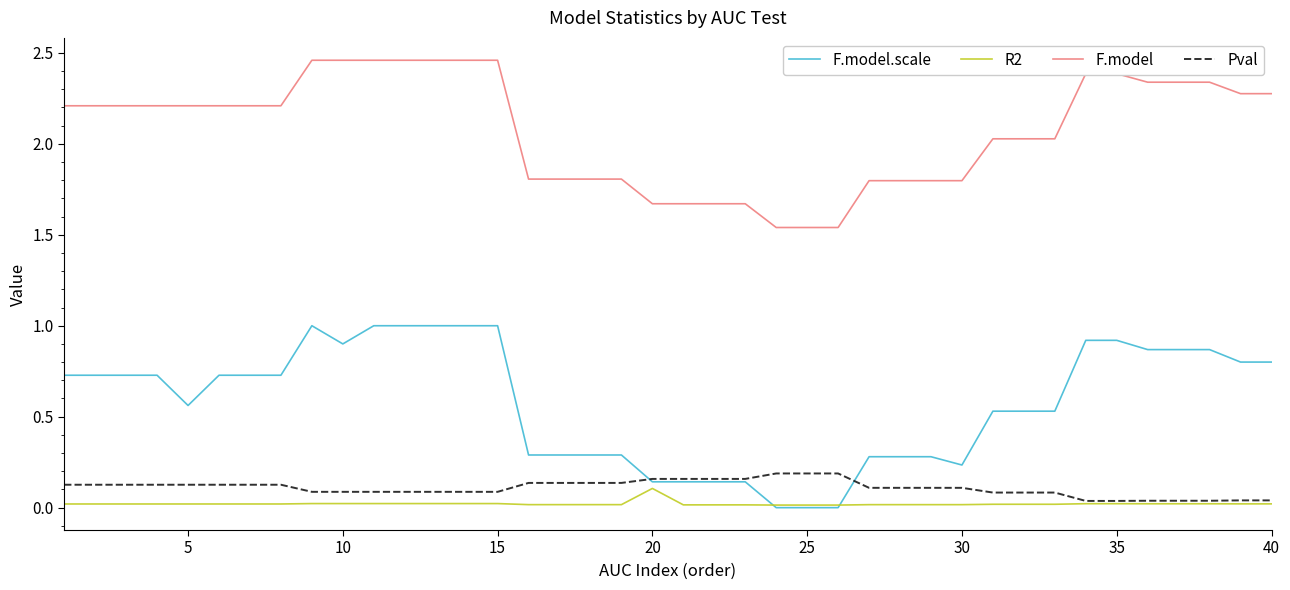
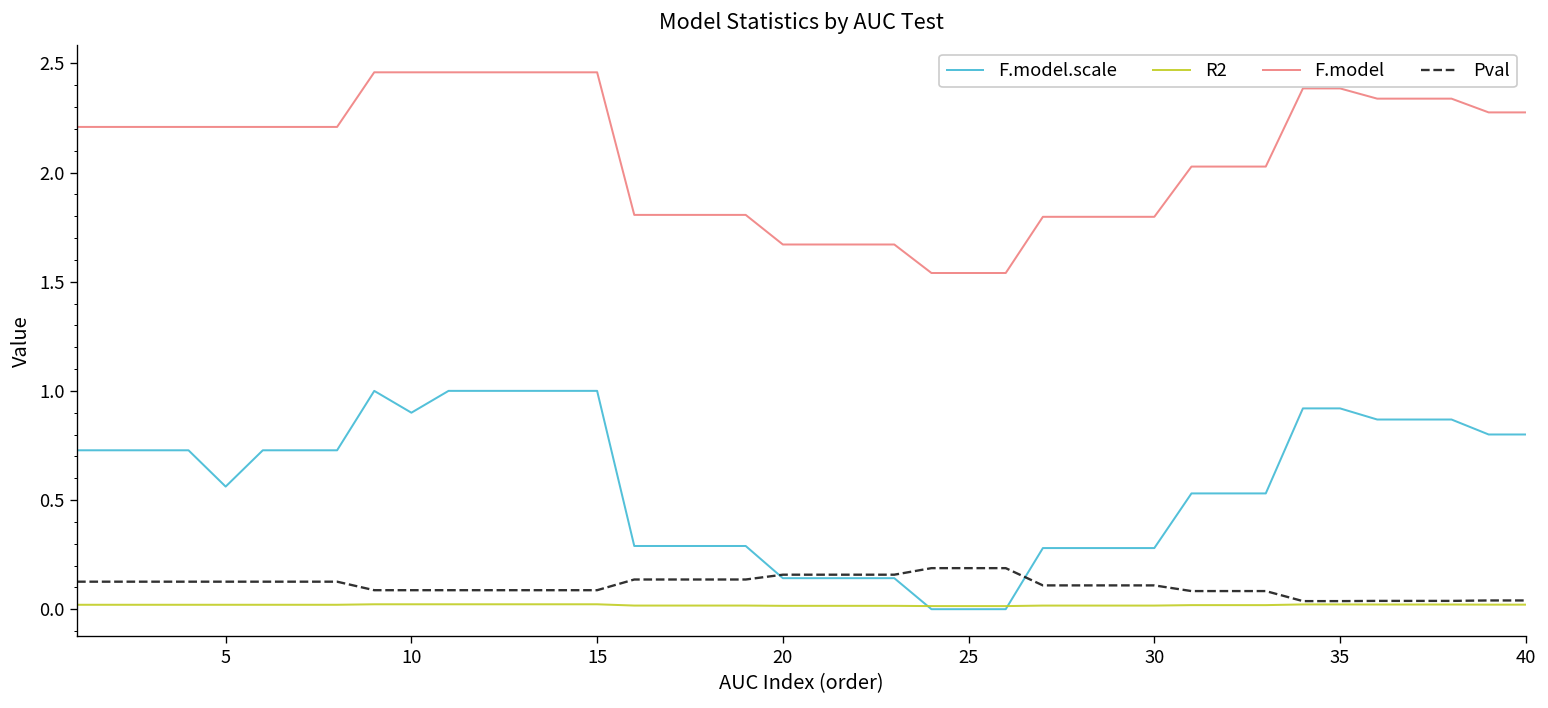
  {
    "F.model.scale": {
      "5": 0.56,
      "10": 0.90,
      "15": 1.00,
      "20": 0.14,
      "25": 0.00,
-     "30": 0.23,
+     "30": 0.28,
      "35": 0.92,
      "40": 0.80
    },
    "R2": {
      "5": 0.02,
      "10": 0.02,
      "15": 0.02,
-     "20": 0.11,
+     "20": 0.02,
      "25": 0.01,
      "30": 0.02,
      "35": 0.02,
      "40": 0.02
    },
    "F.model": {
      "5": 2.21,
      "10": 2.46,
      "15": 2.46,
      "20": 1.67,
      "25": 1.54,
      "30": 1.80,
      "40": 2.28
    },
    "Pval": {
      "5": 0.13,
      "10": 0.09,
      "15": 0.09,
      "20": 0.16,
      "25": 0.19,
      "30": 0.11,
      "35": 0.04,
      "40": 0.04
    }
  }
